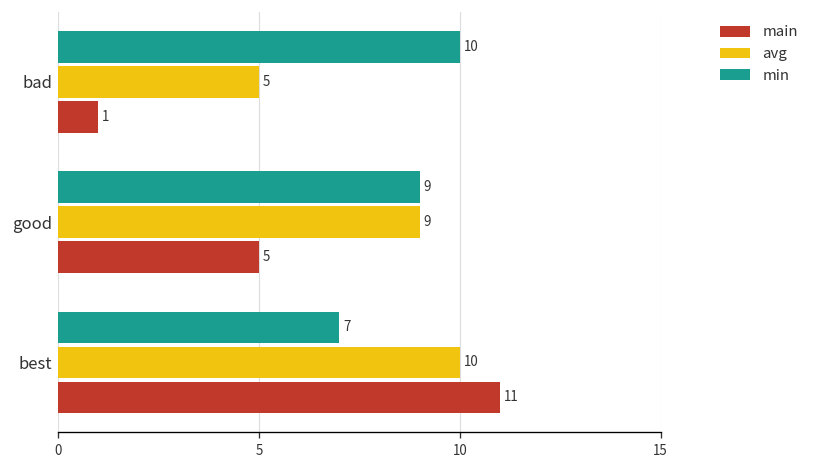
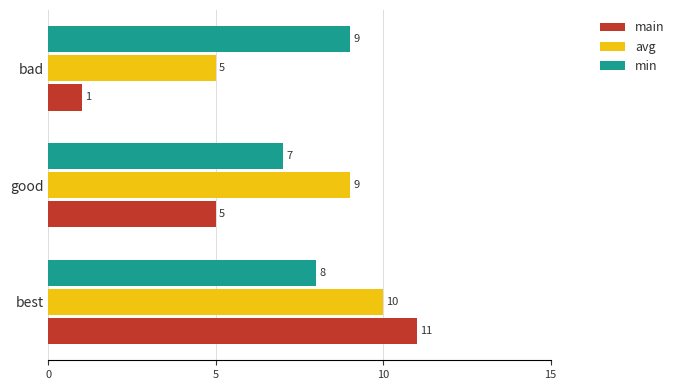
  {
    "main": {
      "bad": 1,
      "good": 5,
      "best": 11
    },
    "avg": {
      "bad": 5,
      "good": 9,
      "best": 10
    },
    "min": {
-     "bad": 10,
-     "good": 9,
-     "best": 7
+     "bad": 9,
+     "good": 7,
+     "best": 8
    }
  }
